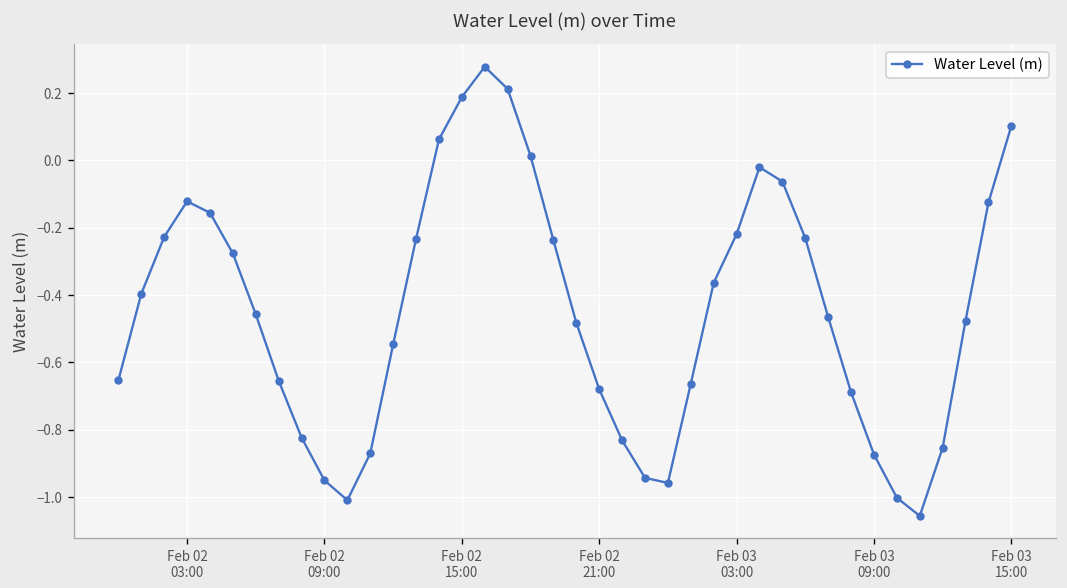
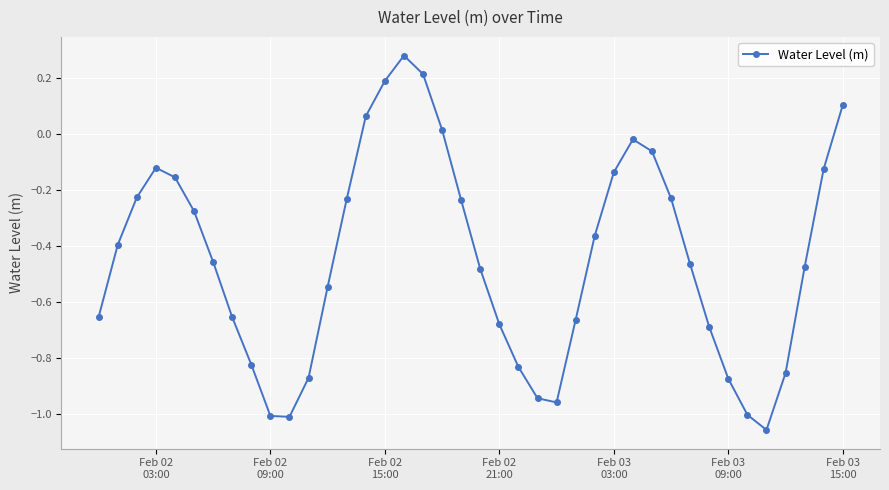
  {
    "Feb 02 03:00": -0.12,
-   "Feb 02 09:00": -0.95,
+   "Feb 02 09:00": -1.01,
    "Feb 02 15:00": 0.19,
    "Feb 02 21:00": -0.68,
-   "Feb 03 03:00": -0.22,
+   "Feb 03 03:00": -0.14,
    "Feb 03 09:00": -0.87,
    "Feb 03 15:00": 0.10
  }
